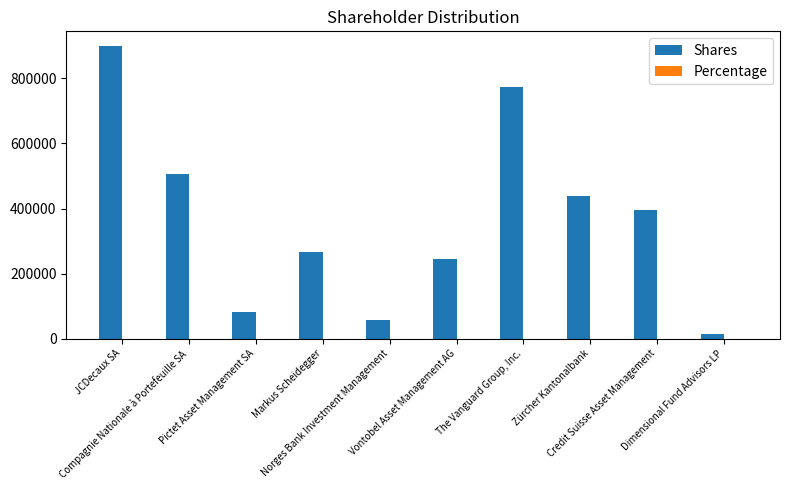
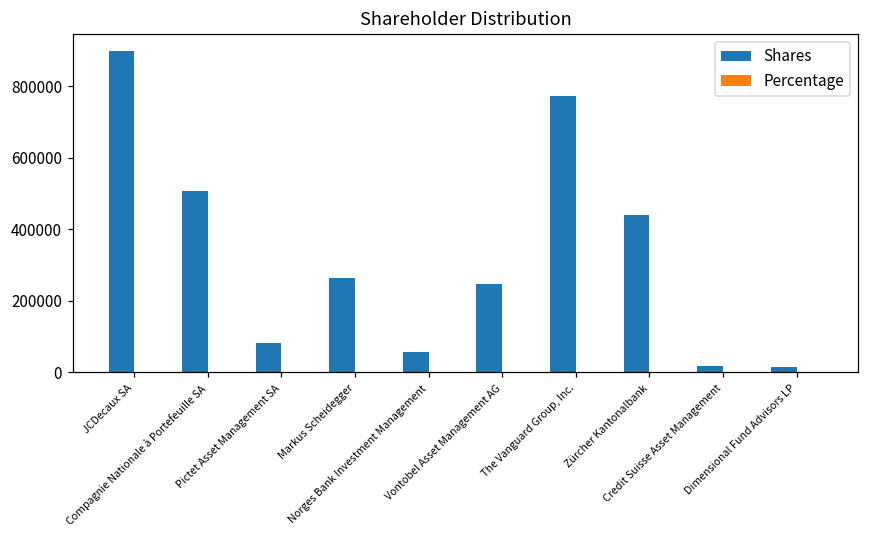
  {
    "Shares": {
      "JCDecaux SA": 900000,
      "Compagnie Nationale à Portefeuille SA": 510000,
      "Pictet Asset Management SA": 80000,
      "Markus Scheidegger": 260000,
      "Norges Bank Investment Management": 60000,
      "Vontobel Asset Management AG": 250000,
      "The Vanguard Group, Inc.": 770000,
      "Zürcher Kantonalbank": 440000,
-     "Credit Suisse Asset Management": 400000,
+     "Credit Suisse Asset Management": 20000,
      "Dimensional Fund Advisors LP": 20000
    }
  }
